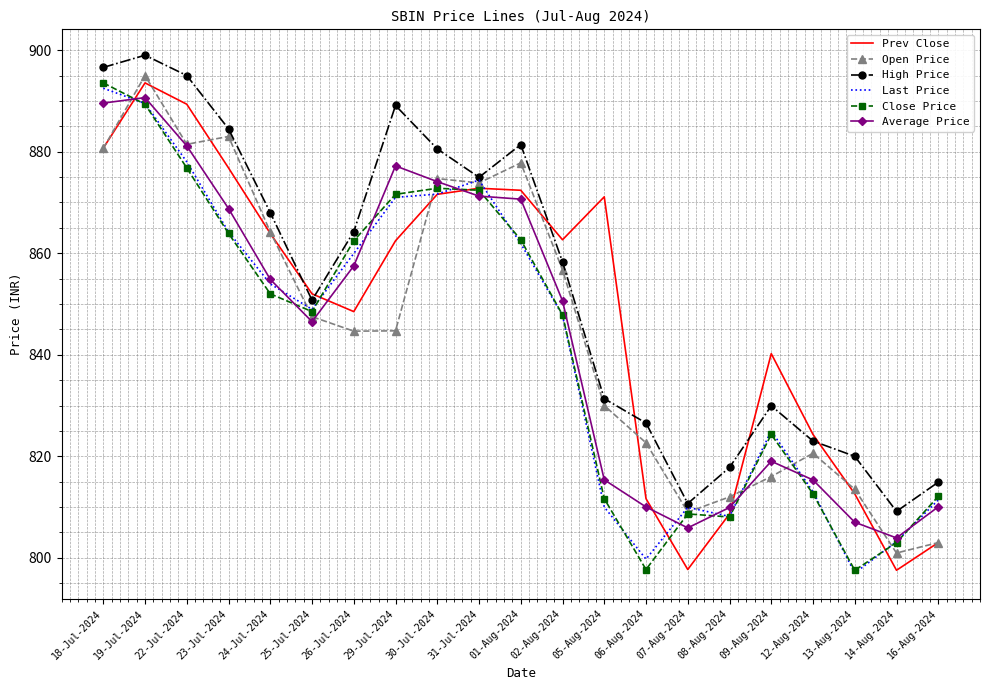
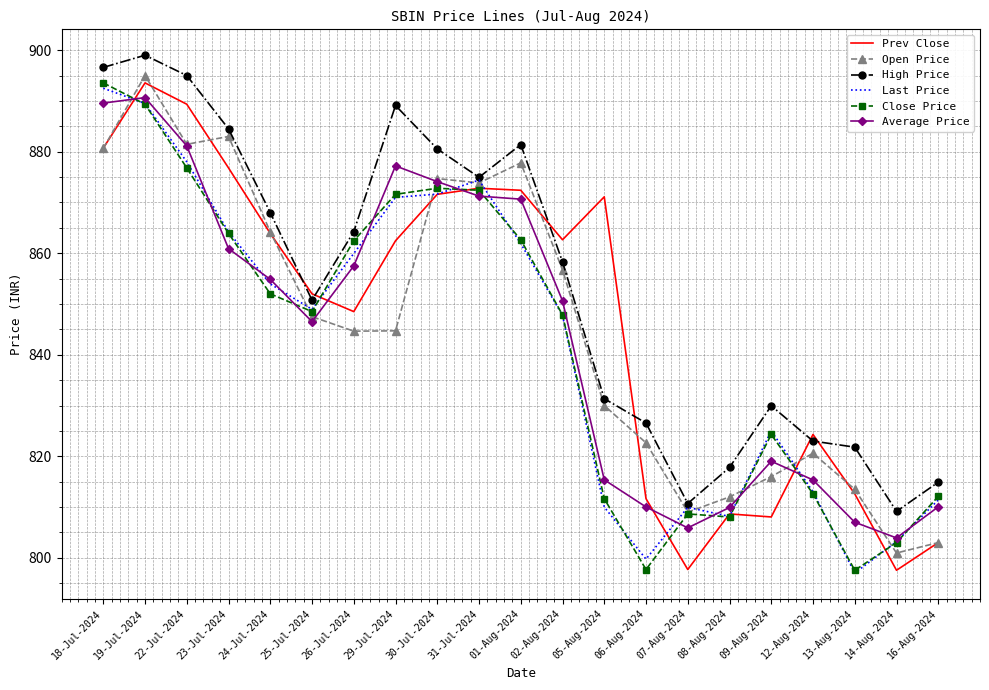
  {
    "Prev Close": {
      "19-Jul-2024": 894,
      "22-Jul-2024": 889,
      "23-Jul-2024": 877,
      "25-Jul-2024": 852,
      "26-Jul-2024": 849,
      "29-Jul-2024": 862,
      "01-Aug-2024": 872,
      "02-Aug-2024": 863,
      "05-Aug-2024": 871,
      "06-Aug-2024": 812,
      "07-Aug-2024": 798,
      "08-Aug-2024": 809,
-     "09-Aug-2024": 840,
+     "09-Aug-2024": 808,
      "12-Aug-2024": 824,
      "13-Aug-2024": 813,
      "14-Aug-2024": 798
    },
    "Open Price": {
      "19-Jul-2024": 895,
      "23-Jul-2024": 883,
      "25-Jul-2024": 848,
      "26-Jul-2024": 845,
      "29-Jul-2024": 845,
      "30-Jul-2024": 875,
      "31-Jul-2024": 874,
      "01-Aug-2024": 878,
      "02-Aug-2024": 857,
      "05-Aug-2024": 830,
      "06-Aug-2024": 823,
      "08-Aug-2024": 812,
      "09-Aug-2024": 816,
      "12-Aug-2024": 821,
      "13-Aug-2024": 814,
      "14-Aug-2024": 801
    },
    "High Price": {
      "18-Jul-2024": 897,
      "19-Jul-2024": 899,
      "22-Jul-2024": 895,
      "23-Jul-2024": 885,
      "24-Jul-2024": 868,
      "25-Jul-2024": 851,
      "26-Jul-2024": 864,
      "29-Jul-2024": 889,
      "30-Jul-2024": 881,
      "31-Jul-2024": 875,
      "01-Aug-2024": 881,
      "02-Aug-2024": 858,
      "05-Aug-2024": 831,
      "06-Aug-2024": 827,
      "07-Aug-2024": 811,
      "08-Aug-2024": 818,
      "09-Aug-2024": 830,
      "12-Aug-2024": 823,
-     "13-Aug-2024": 820,
+     "13-Aug-2024": 822,
      "14-Aug-2024": 809,
      "16-Aug-2024": 815
    },
    "Last Price": {
      "18-Jul-2024": 893,
      "22-Jul-2024": 878,
      "24-Jul-2024": 854,
      "26-Jul-2024": 860,
      "29-Jul-2024": 871,
      "31-Jul-2024": 874,
      "01-Aug-2024": 862,
      "05-Aug-2024": 810,
      "06-Aug-2024": 800,
      "07-Aug-2024": 810,
      "09-Aug-2024": 825,
      "13-Aug-2024": 797,
      "16-Aug-2024": 811
    },
    "Close Price": {
      "18-Jul-2024": 894,
      "22-Jul-2024": 877,
      "24-Jul-2024": 852,
      "26-Jul-2024": 862,
      "29-Jul-2024": 872,
      "30-Jul-2024": 873,
      "01-Aug-2024": 863,
      "05-Aug-2024": 812,
      "06-Aug-2024": 798,
      "09-Aug-2024": 824,
      "13-Aug-2024": 798,
      "16-Aug-2024": 812
    },
    "Average Price": {
      "18-Jul-2024": 890,
      "19-Jul-2024": 891,
-     "23-Jul-2024": 869,
+     "23-Jul-2024": 861,
      "24-Jul-2024": 855,
      "25-Jul-2024": 847,
      "26-Jul-2024": 858,
      "29-Jul-2024": 877,
      "30-Jul-2024": 874,
      "31-Jul-2024": 871,
      "01-Aug-2024": 871,
      "02-Aug-2024": 851,
      "05-Aug-2024": 815,
      "06-Aug-2024": 810,
      "07-Aug-2024": 806,
      "08-Aug-2024": 810,
      "09-Aug-2024": 819,
      "12-Aug-2024": 815,
      "13-Aug-2024": 807,
      "14-Aug-2024": 804,
      "16-Aug-2024": 810
    }
  }
